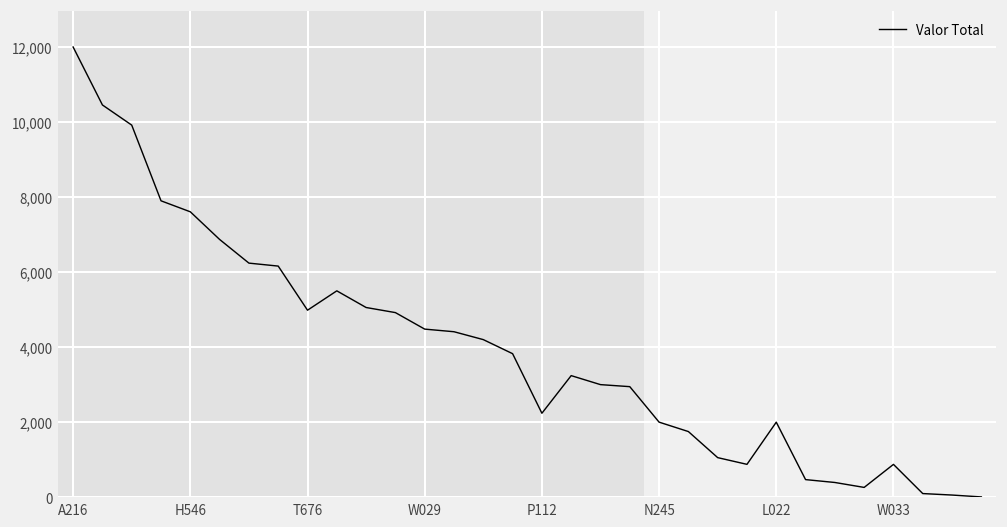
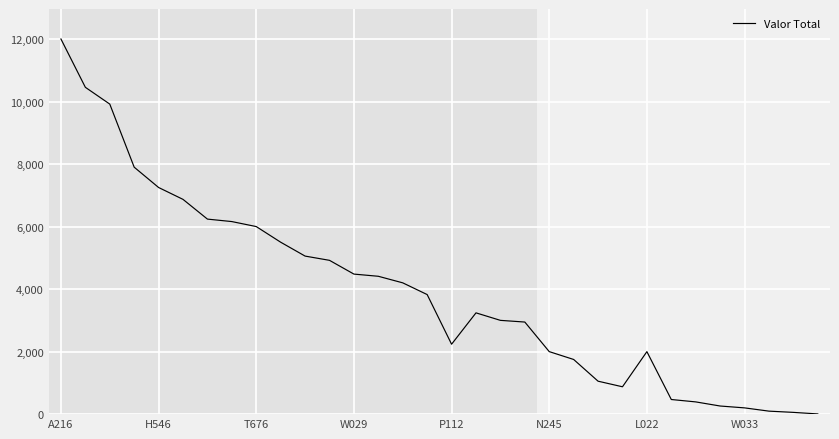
  {
    "A216": "12,000",
-   "H546": "7,600",
-   "T676": "5,000",
+   "H546": "7,300",
+   "T676": "6,000",
    "W029": "4,500",
    "P112": "2,200",
    "N245": "2,000",
    "L022": "2,000",
-   "W033": "900"
+   "W033": "200"
  }
